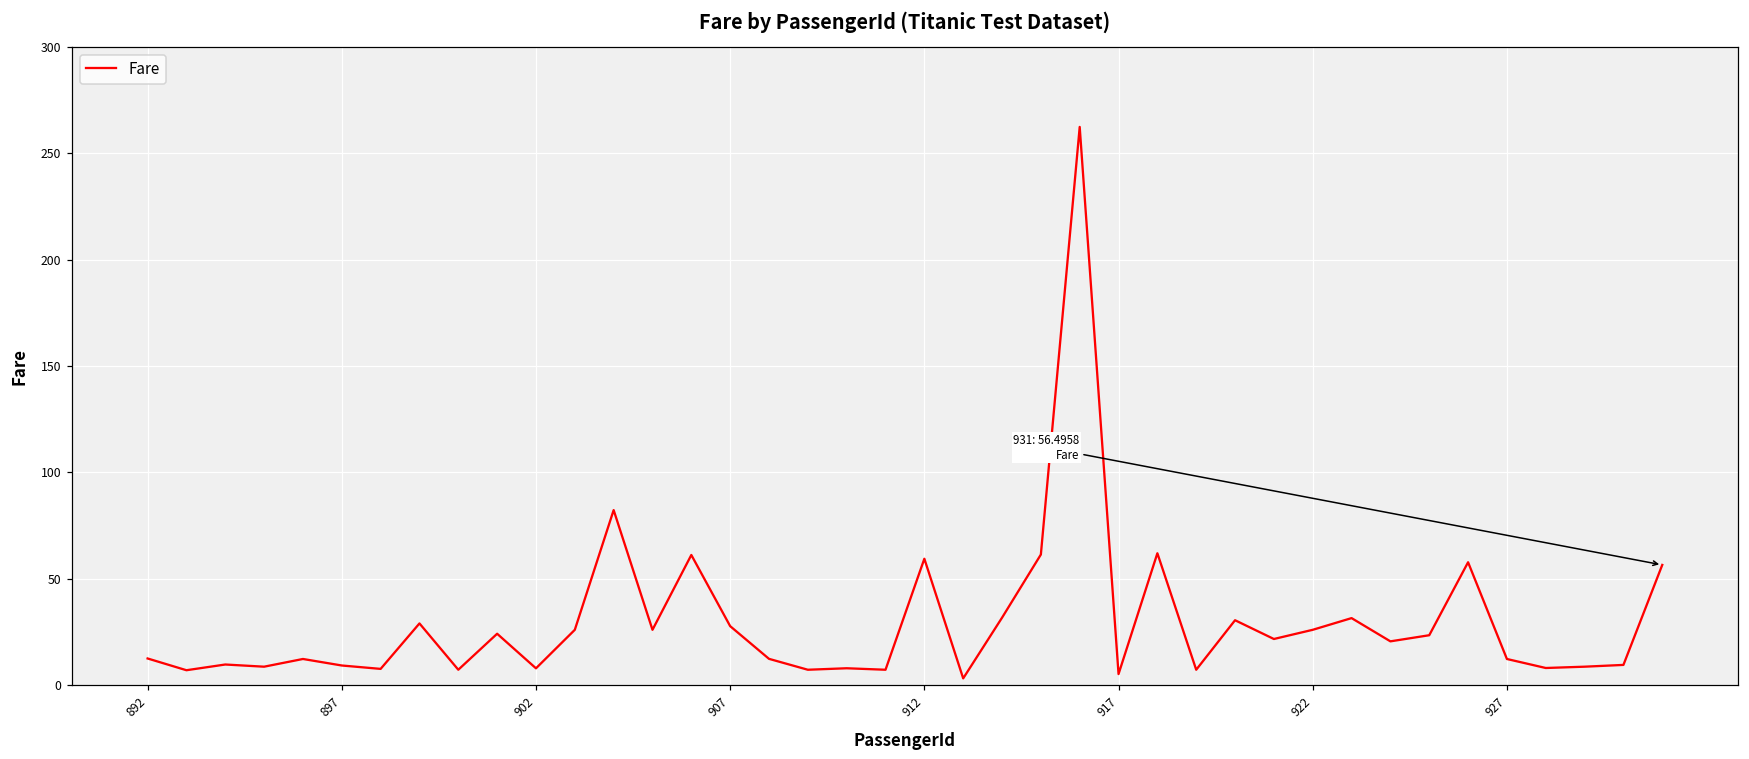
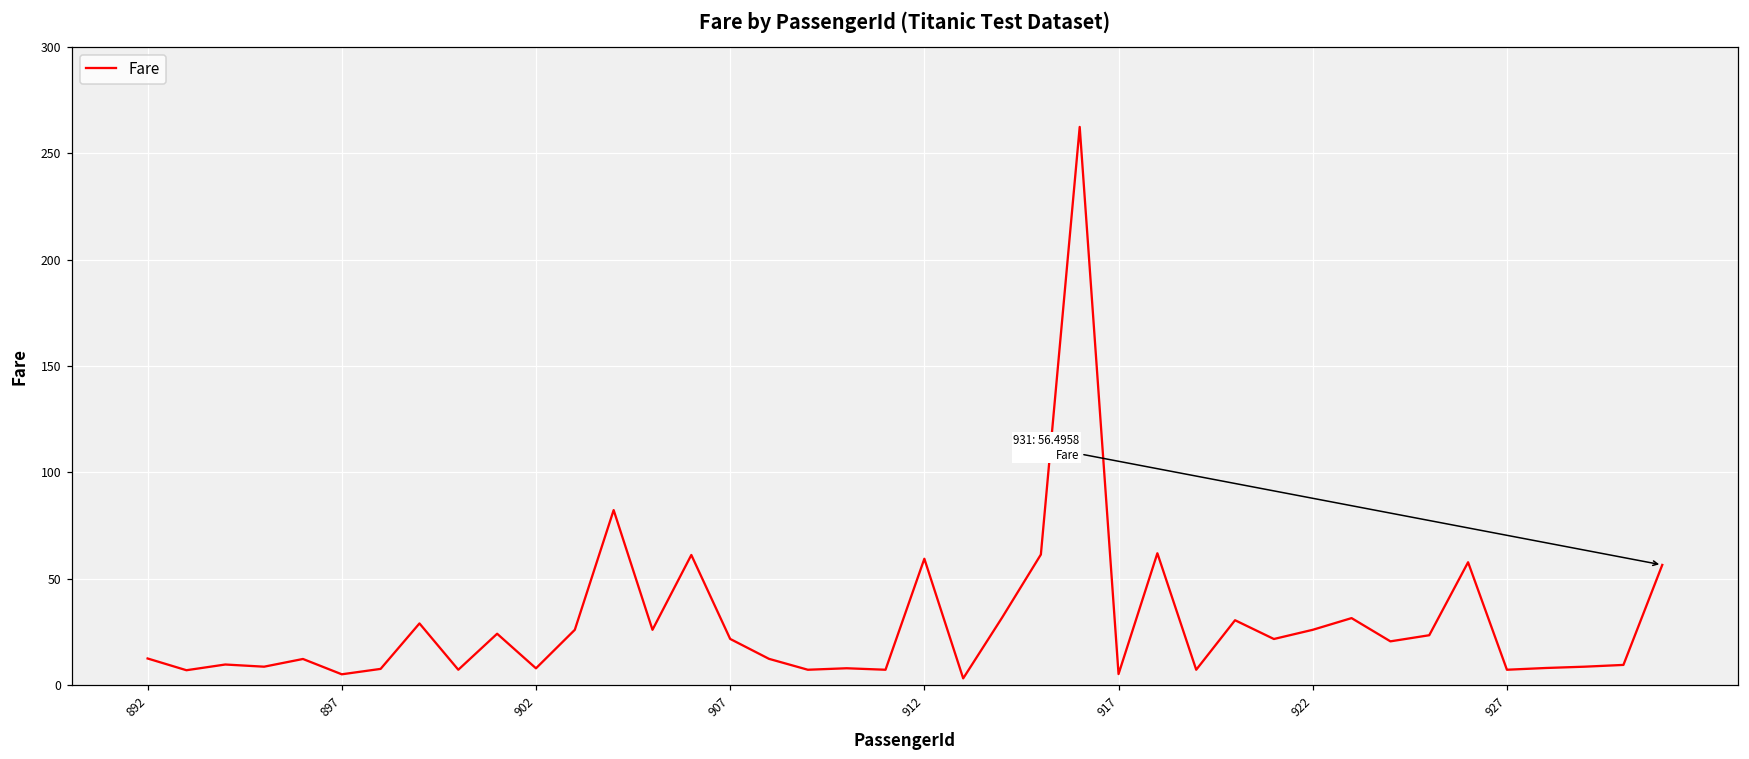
  {
    "892": 13,
-   "897": 9,
+   "897": 5,
    "902": 8,
-   "907": 28,
+   "907": 22,
    "912": 59,
    "917": 5,
    "922": 26,
-   "927": 12
+   "927": 7
  }
